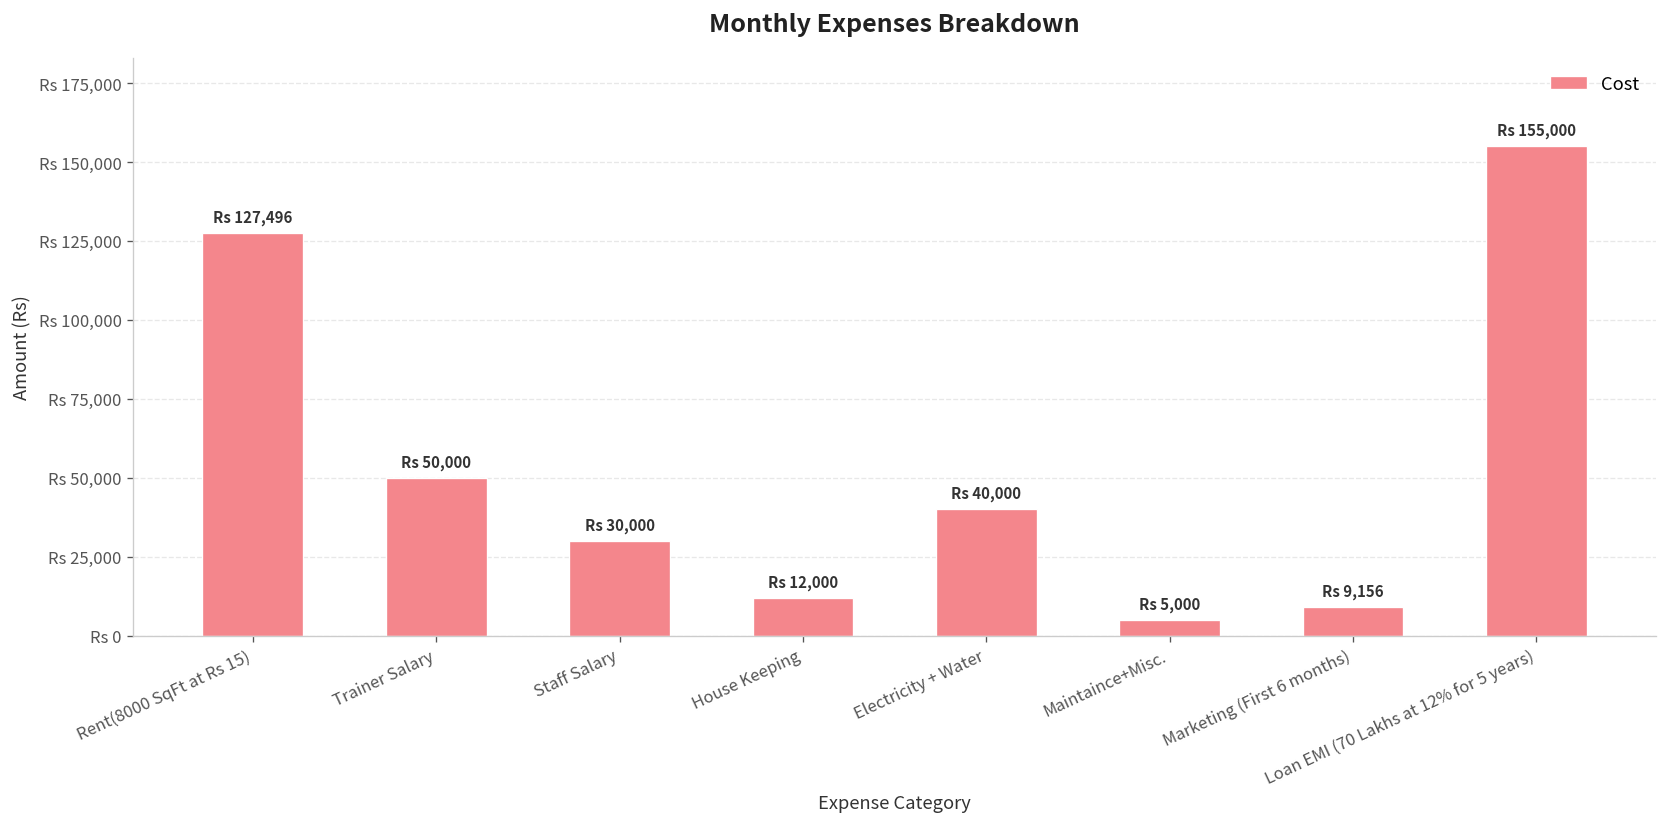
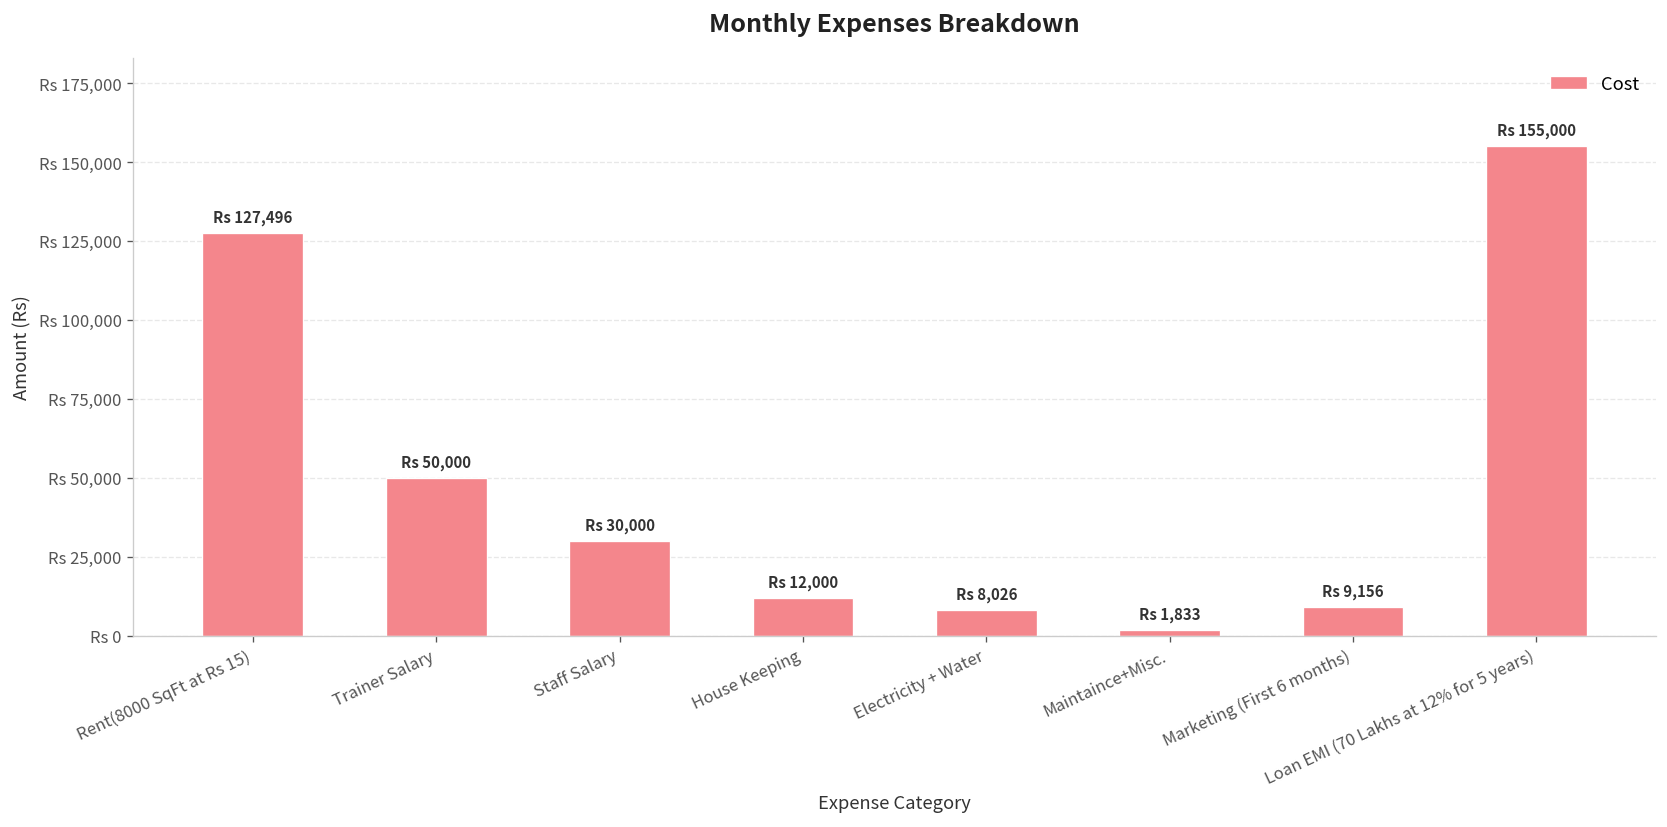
  {
    "Rent(8000 SqFt at Rs 15)": "127,496",
    "Trainer Salary": "50,000",
    "Staff Salary": "30,000",
    "House Keeping": "12,000",
-   "Electricity + Water": "40,000",
-   "Maintaince+Misc.": "5,000",
+   "Electricity + Water": "8,026",
+   "Maintaince+Misc.": "1,833",
    "Marketing (First 6 months)": "9,156",
    "Loan EMI (70 Lakhs at 12% for 5 years)": "155,000"
  }
